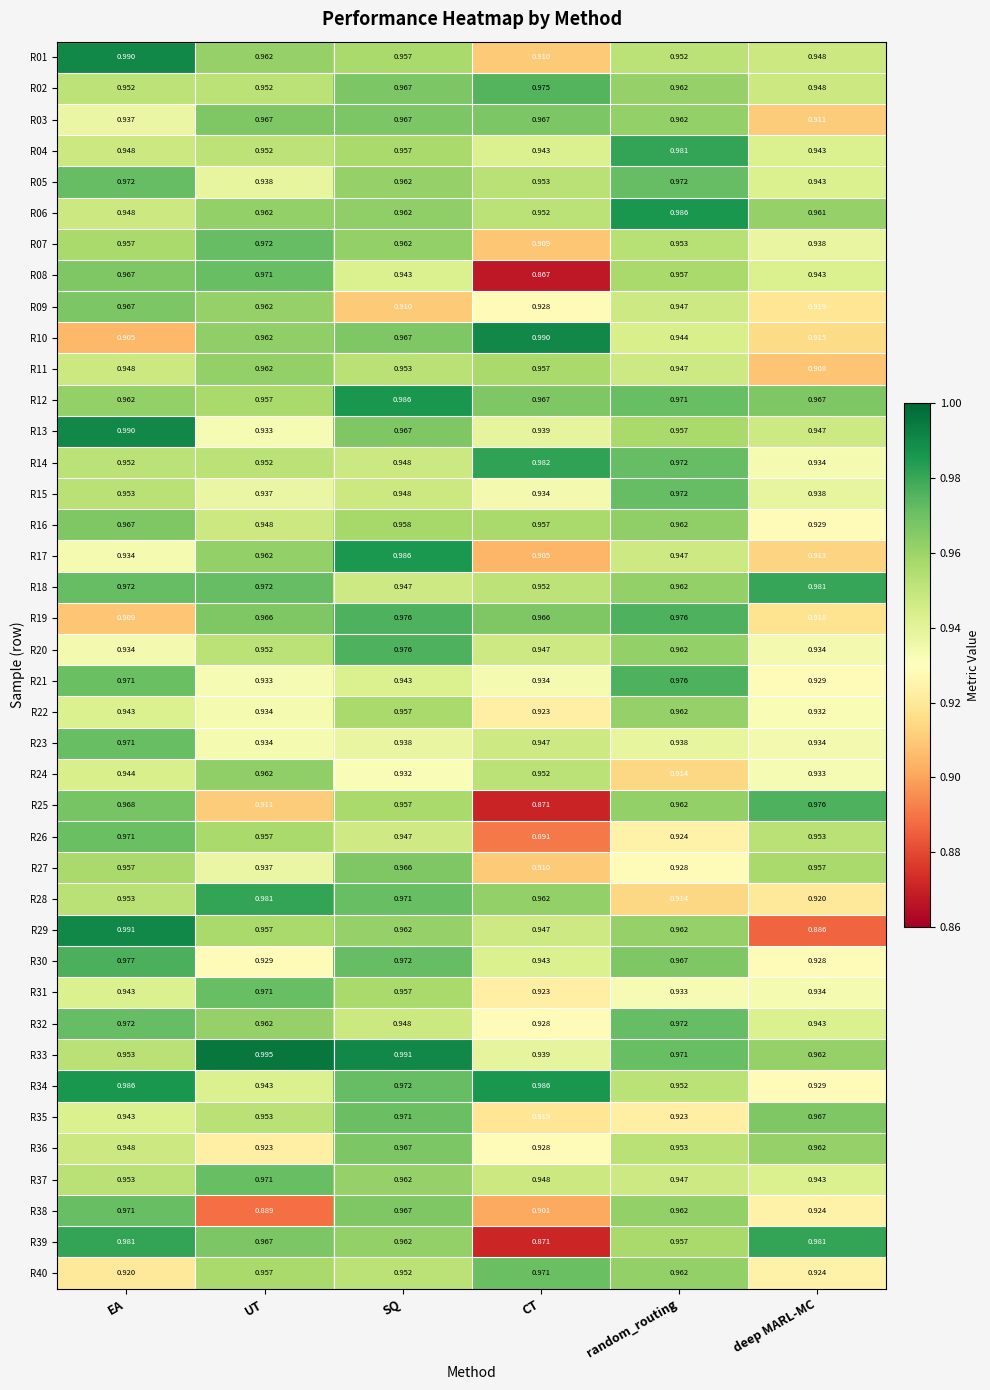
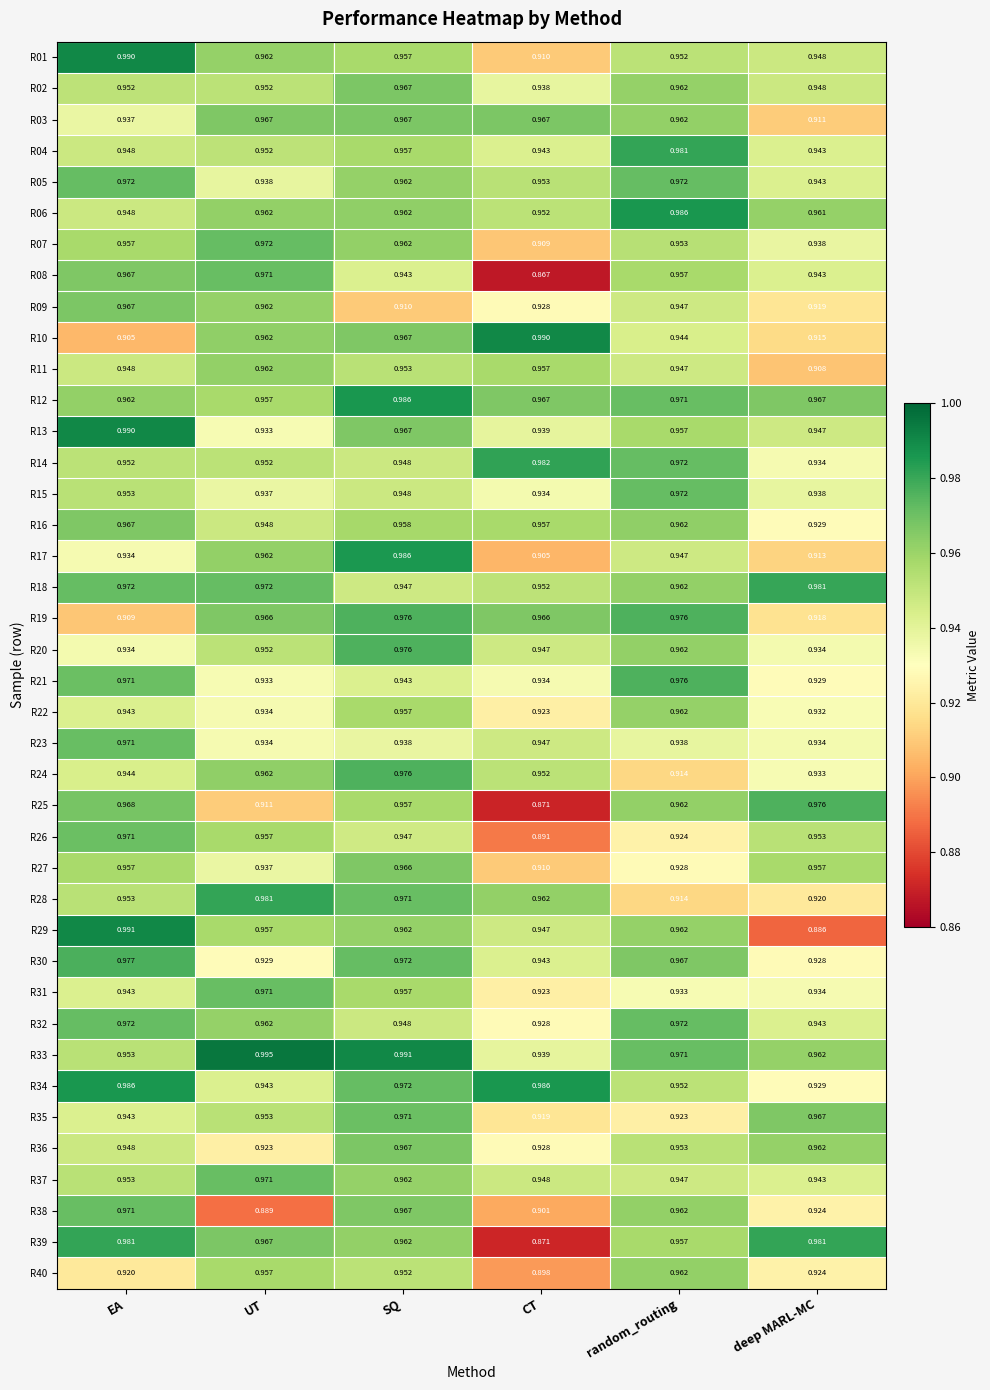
  {
    "R02": {
      "EA": 0.952,
      "UT": 0.952,
      "SQ": 0.967,
-     "CT": 0.975,
+     "CT": 0.938,
      "random_routing": 0.962,
      "deep MARL-MC": 0.948
    },
    "R24": {
      "EA": 0.944,
      "UT": 0.962,
-     "SQ": 0.932,
+     "SQ": 0.976,
      "CT": 0.952,
      "random_routing": 0.914,
      "deep MARL-MC": 0.933
    },
    "R40": {
      "EA": 0.920,
      "UT": 0.957,
      "SQ": 0.952,
-     "CT": 0.971,
+     "CT": 0.898,
      "random_routing": 0.962,
      "deep MARL-MC": 0.924
    }
  }
